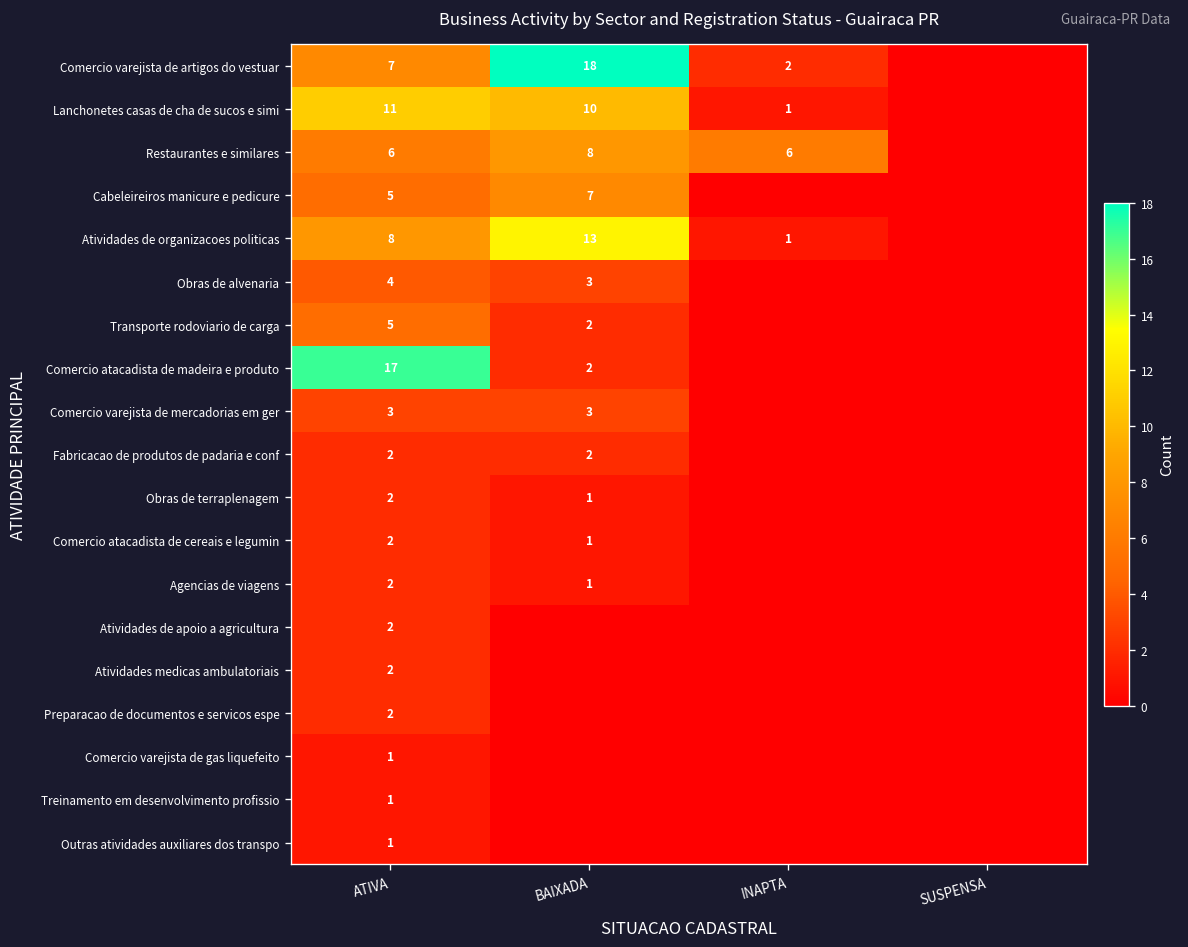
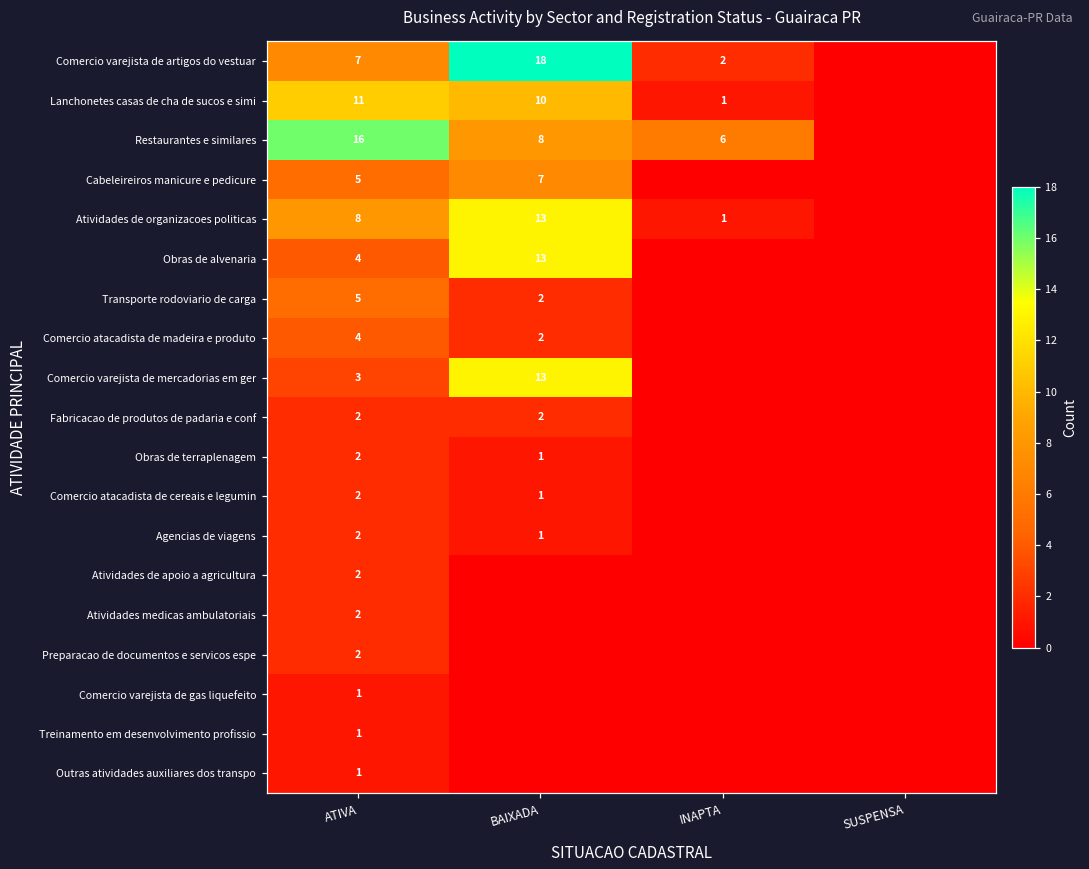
  {
    "Comercio varejista de artigos do vestuar": {
      "ATIVA": 7,
      "BAIXADA": 18,
      "INAPTA": 2
    },
    "Lanchonetes casas de cha de sucos e simi": {
      "ATIVA": 11,
      "BAIXADA": 10,
      "INAPTA": 1
    },
    "Restaurantes e similares": {
-     "ATIVA": 6,
+     "ATIVA": 16,
      "BAIXADA": 8,
      "INAPTA": 6
    },
    "Cabeleireiros manicure e pedicure": {
      "ATIVA": 5,
      "BAIXADA": 7
    },
    "Atividades de organizacoes politicas": {
      "ATIVA": 8,
      "BAIXADA": 13,
      "INAPTA": 1
    },
    "Obras de alvenaria": {
      "ATIVA": 4,
-     "BAIXADA": 3
+     "BAIXADA": 13
    },
    "Transporte rodoviario de carga": {
      "ATIVA": 5,
      "BAIXADA": 2
    },
    "Comercio atacadista de madeira e produto": {
-     "ATIVA": 17,
+     "ATIVA": 4,
      "BAIXADA": 2
    },
    "Comercio varejista de mercadorias em ger": {
      "ATIVA": 3,
-     "BAIXADA": 3
+     "BAIXADA": 13
    },
    "Fabricacao de produtos de padaria e conf": {
      "ATIVA": 2,
      "BAIXADA": 2
    },
    "Obras de terraplenagem": {
      "ATIVA": 2,
      "BAIXADA": 1
    },
    "Comercio atacadista de cereais e legumin": {
      "ATIVA": 2,
      "BAIXADA": 1
    },
    "Agencias de viagens": {
      "ATIVA": 2,
      "BAIXADA": 1
    },
    "Atividades de apoio a agricultura": {
      "ATIVA": 2
    },
    "Atividades medicas ambulatoriais": {
      "ATIVA": 2
    },
    "Preparacao de documentos e servicos espe": {
      "ATIVA": 2
    },
    "Comercio varejista de gas liquefeito": {
      "ATIVA": 1
    },
    "Treinamento em desenvolvimento profissio": {
      "ATIVA": 1
    },
    "Outras atividades auxiliares dos transpo": {
      "ATIVA": 1
    }
  }
